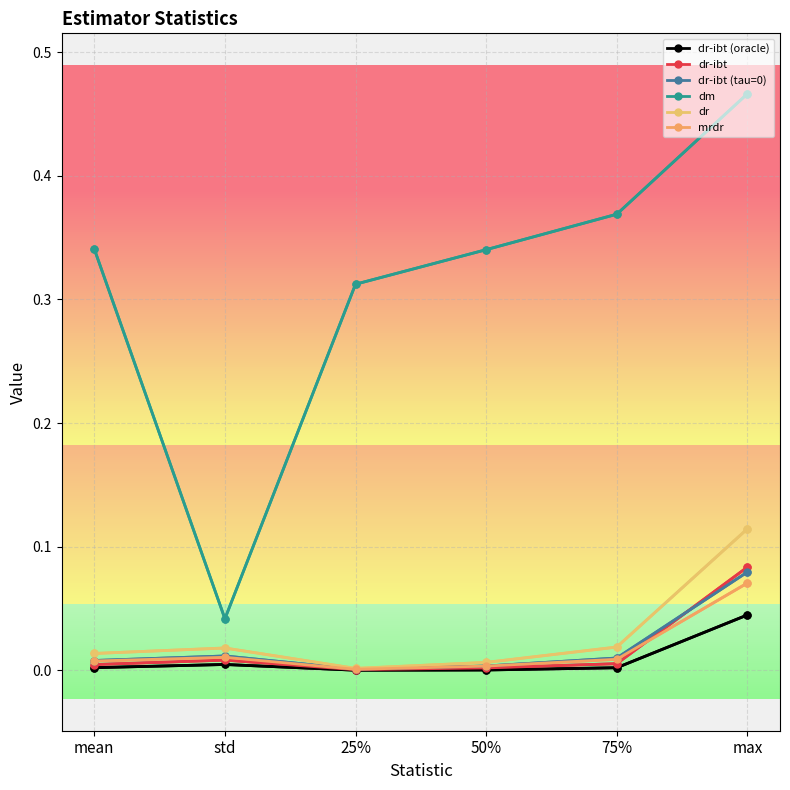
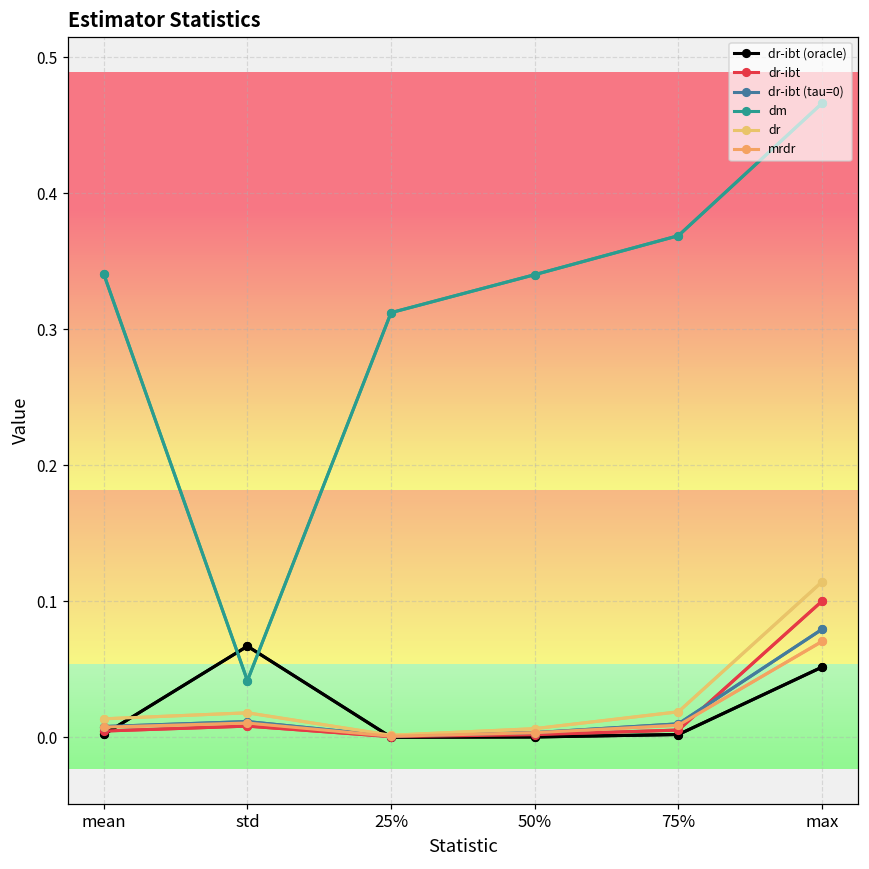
  {
    "dr-ibt (oracle)": {
      "mean": 0.002,
-     "std": 0.005,
+     "std": 0.067,
      "75%": 0.002,
-     "max": 0.045
+     "max": 0.052
    },
    "dr-ibt": {
      "mean": 0.005,
      "std": 0.008,
      "75%": 0.005,
-     "max": 0.083
+     "max": 0.100
    }
  }
